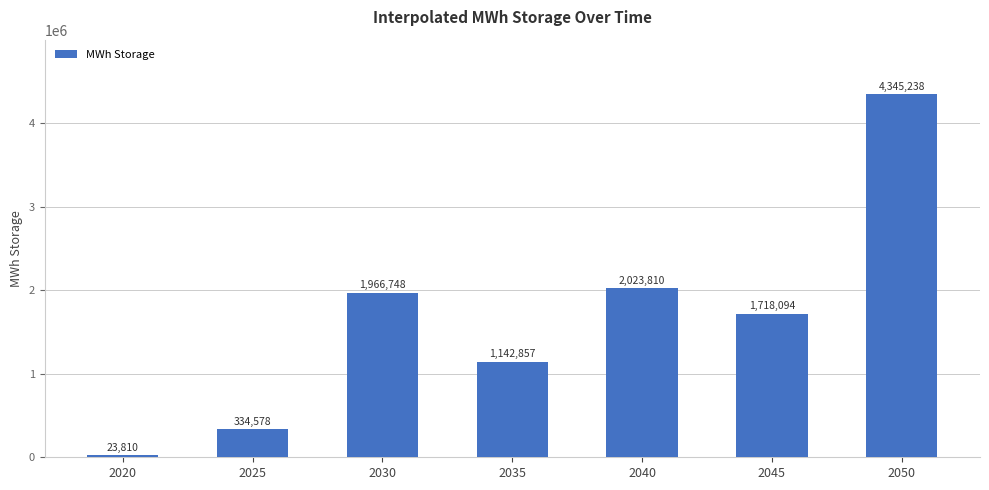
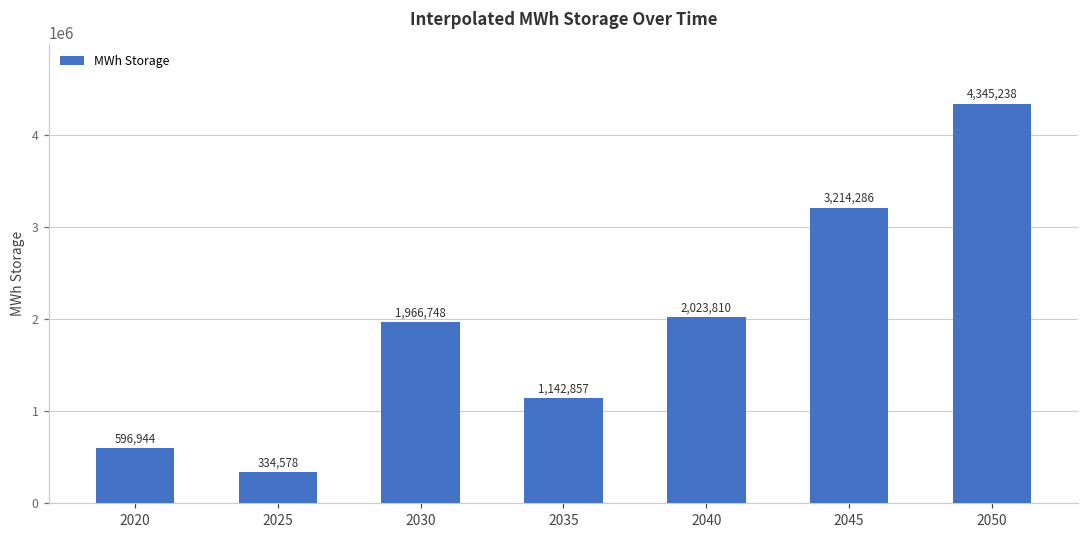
  {
-   "2020": "23,810",
+   "2020": "596,944",
    "2025": "334,578",
    "2030": "1,966,748",
    "2035": "1,142,857",
    "2040": "2,023,810",
-   "2045": "1,718,094",
+   "2045": "3,214,286",
    "2050": "4,345,238"
  }
